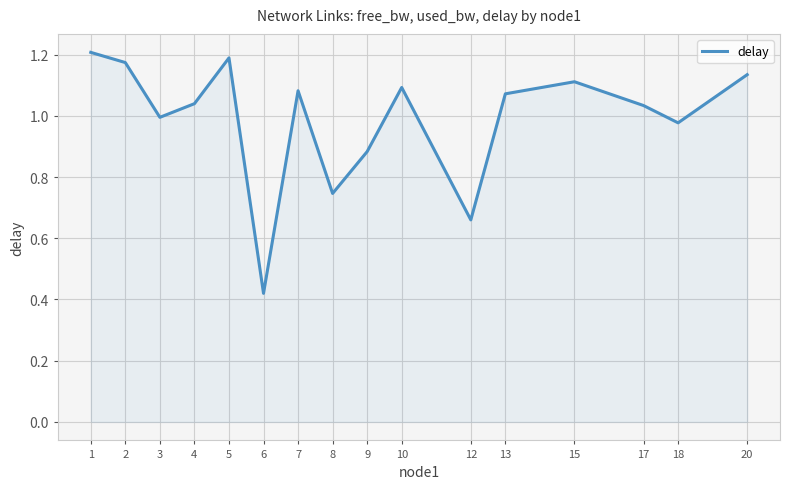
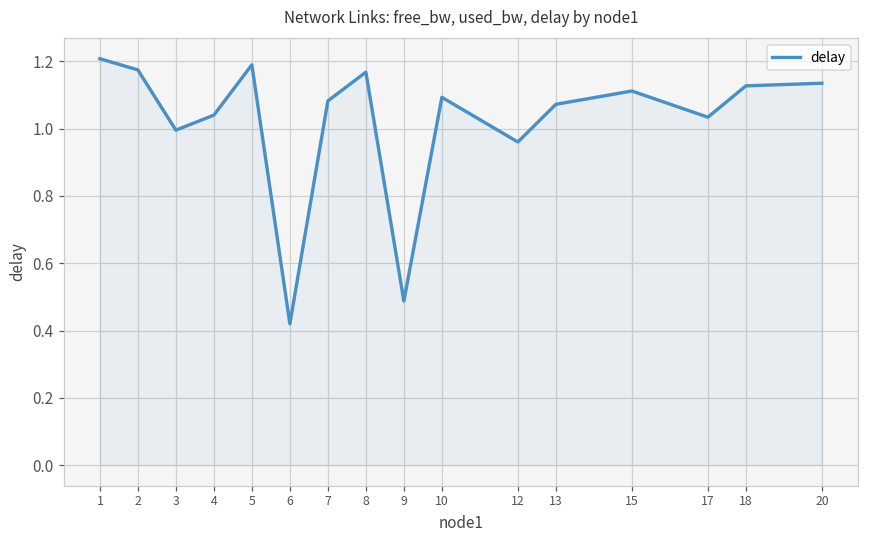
  {
    "1": 1.21,
    "2": 1.17,
    "3": 1.00,
    "4": 1.04,
    "5": 1.19,
    "6": 0.42,
    "7": 1.08,
-   "8": 0.75,
-   "9": 0.88,
+   "8": 1.17,
+   "9": 0.49,
    "10": 1.09,
-   "12": 0.66,
+   "12": 0.96,
    "13": 1.07,
    "15": 1.11,
    "17": 1.03,
-   "18": 0.98,
+   "18": 1.13,
    "20": 1.13
  }
